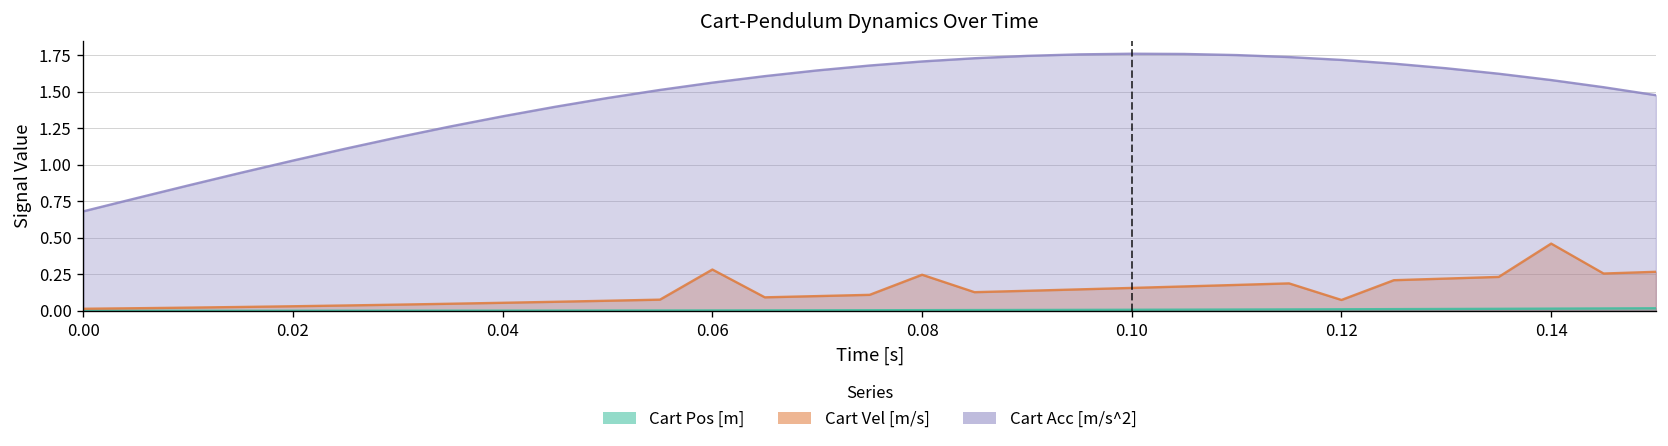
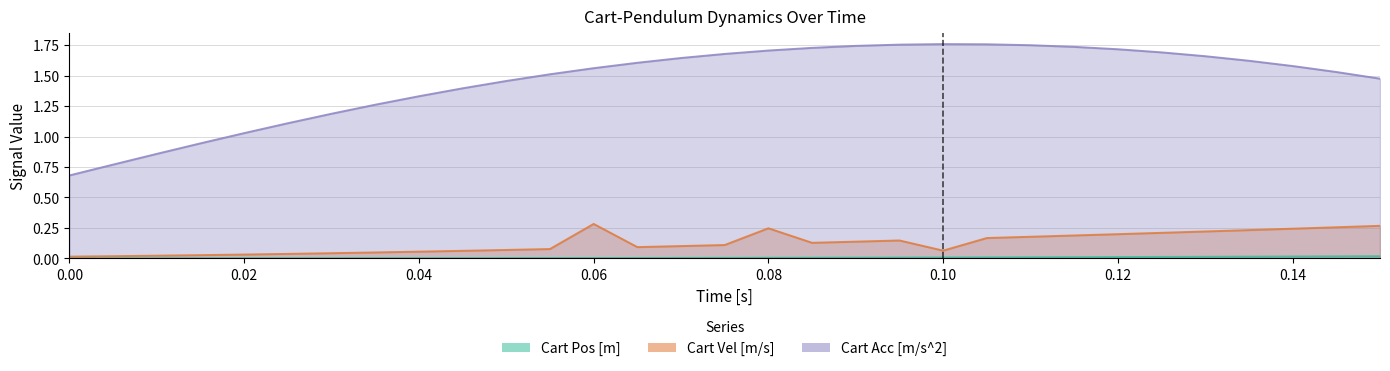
  {
    "Cart Vel [m/s]": {
      "0.02": 0.03,
      "0.04": 0.06,
      "0.06": 0.28,
      "0.08": 0.25,
-     "0.10": 0.16,
-     "0.12": 0.07,
-     "0.14": 0.46
+     "0.10": 0.06,
+     "0.12": 0.20,
+     "0.14": 0.24
    }
  }
